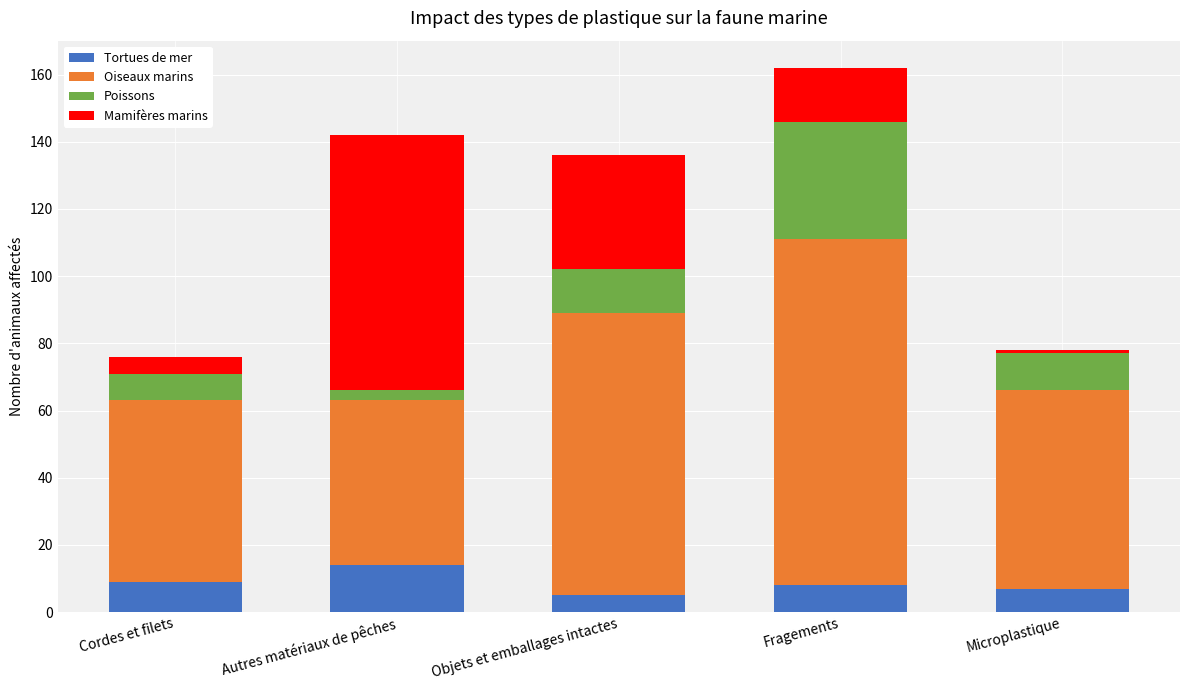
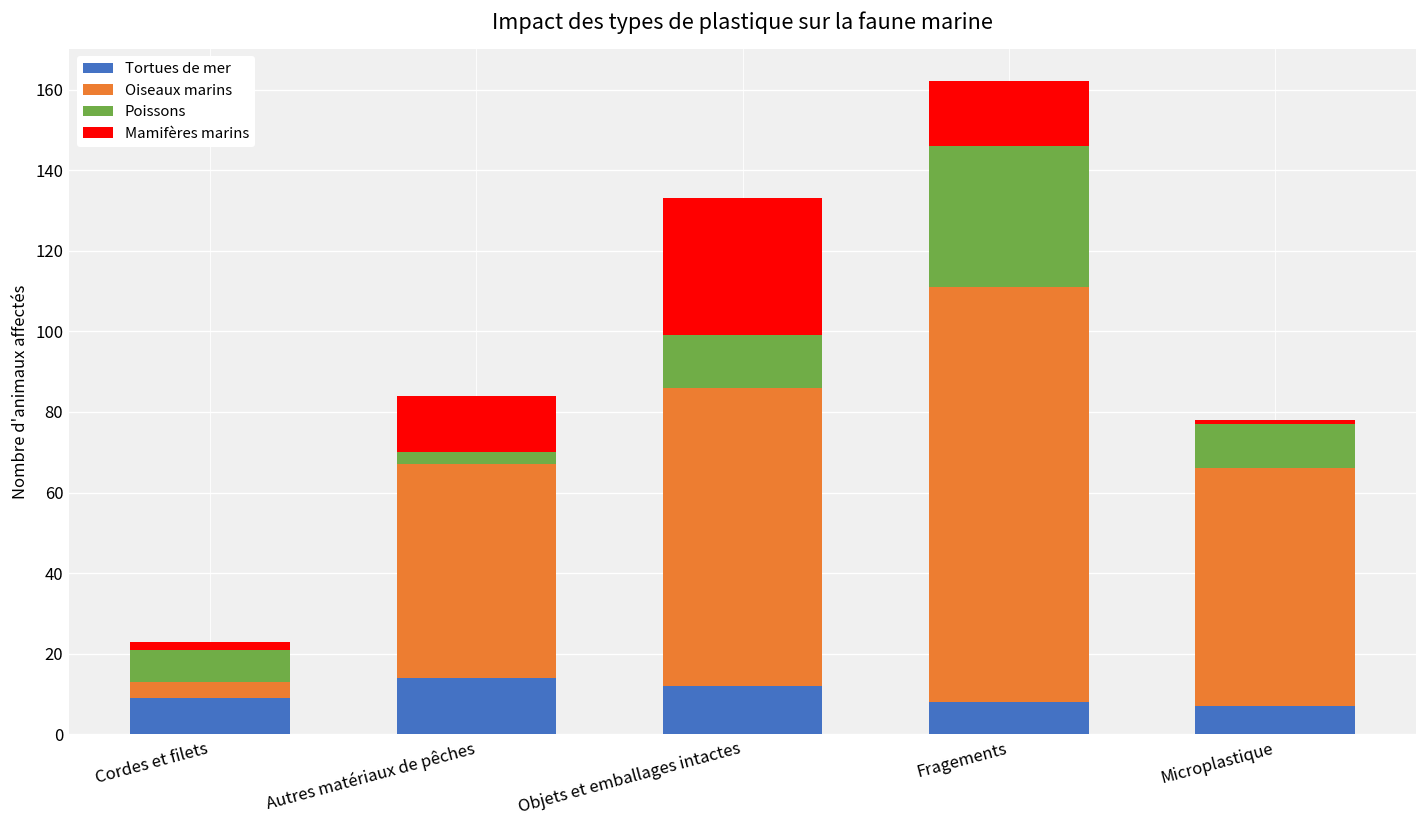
  {
    "Tortues de mer": {
      "Cordes et filets": 9,
      "Autres matériaux de pêches": 14,
-     "Objets et emballages intactes": 5,
+     "Objets et emballages intactes": 12,
      "Fragements": 8,
      "Microplastique": 7
    },
    "Oiseaux marins": {
-     "Cordes et filets": 54,
-     "Autres matériaux de pêches": 49,
-     "Objets et emballages intactes": 84,
+     "Cordes et filets": 4,
+     "Autres matériaux de pêches": 53,
+     "Objets et emballages intactes": 74,
      "Fragements": 103,
      "Microplastique": 59
    },
    "Poissons": {
      "Cordes et filets": 8,
      "Autres matériaux de pêches": 3,
      "Objets et emballages intactes": 13,
      "Fragements": 35,
      "Microplastique": 11
    },
    "Mamifères marins": {
-     "Cordes et filets": 5,
-     "Autres matériaux de pêches": 76,
+     "Cordes et filets": 2,
+     "Autres matériaux de pêches": 14,
      "Objets et emballages intactes": 34,
      "Fragements": 16,
      "Microplastique": 1
    }
  }
